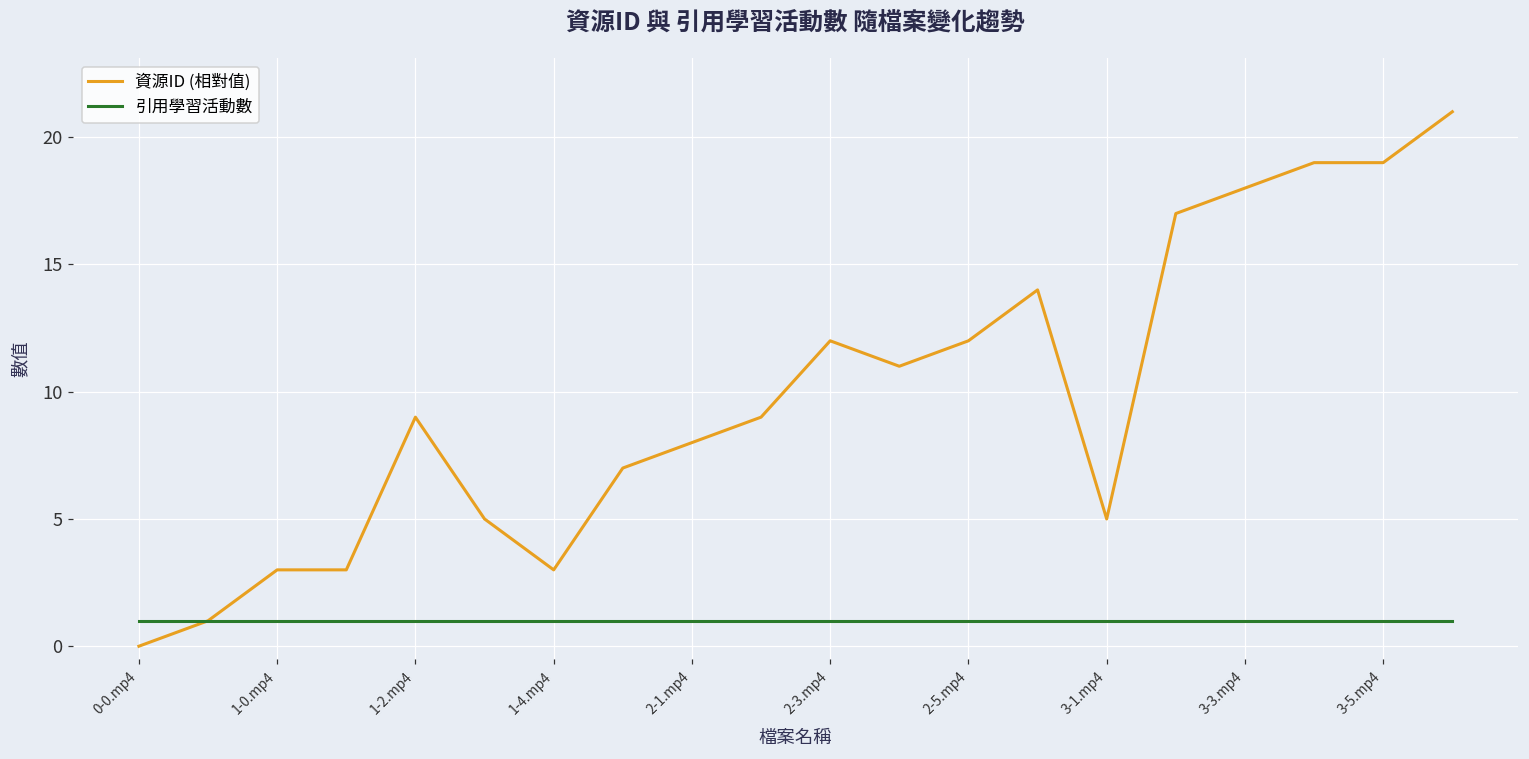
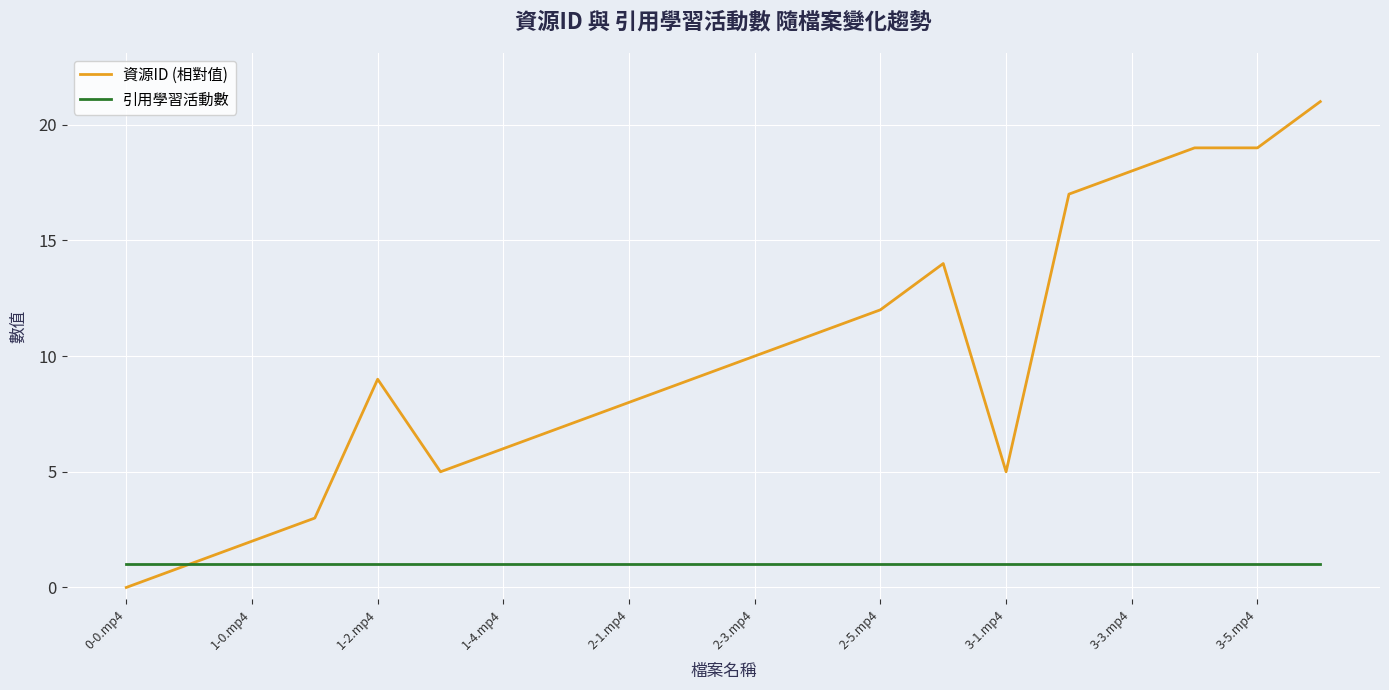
  {
    "資源ID (相對值)": {
      "0-0.mp4": 0.0,
-     "1-0.mp4": 3.0,
+     "1-0.mp4": 2.0,
      "1-2.mp4": 9.0,
-     "1-4.mp4": 3.0,
+     "1-4.mp4": 6.0,
      "2-1.mp4": 8.0,
-     "2-3.mp4": 12.0,
+     "2-3.mp4": 10.0,
      "2-5.mp4": 12.0,
      "3-1.mp4": 5.0,
      "3-3.mp4": 18.0,
      "3-5.mp4": 19.0
    },
    "引用學習活動數": {
      "0-0.mp4": 1.0,
      "1-0.mp4": 1.0,
      "1-2.mp4": 1.0,
      "1-4.mp4": 1.0,
      "2-1.mp4": 1.0,
      "2-3.mp4": 1.0,
      "2-5.mp4": 1.0,
      "3-1.mp4": 1.0,
      "3-3.mp4": 1.0,
      "3-5.mp4": 1.0
    }
  }
